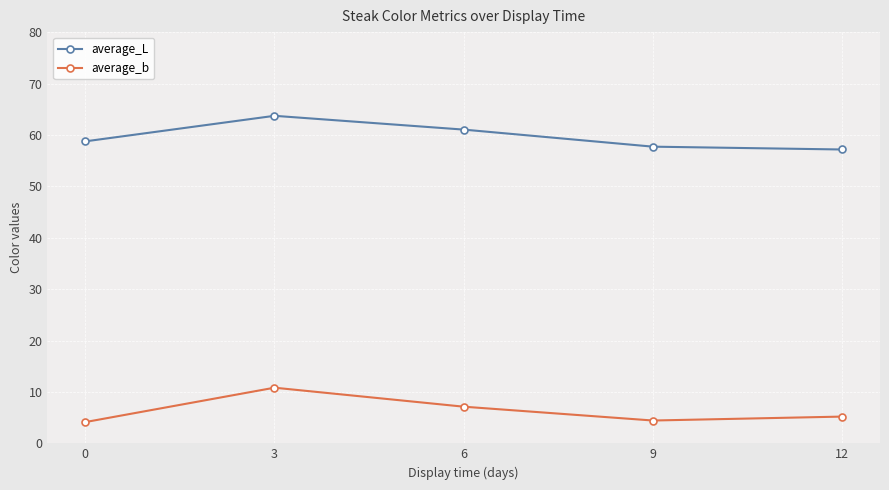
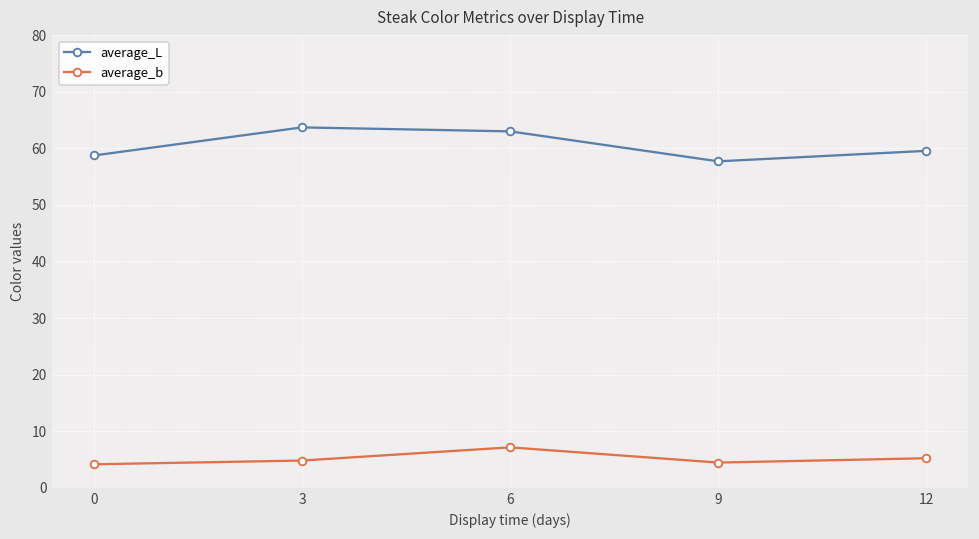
  {
    "average_L": {
      "0": 59,
      "3": 64,
-     "6": 61,
+     "6": 63,
      "9": 58,
-     "12": 57
+     "12": 60
    },
    "average_b": {
      "0": 4,
-     "3": 11,
+     "3": 5,
      "6": 7,
      "9": 4,
      "12": 5
    }
  }
